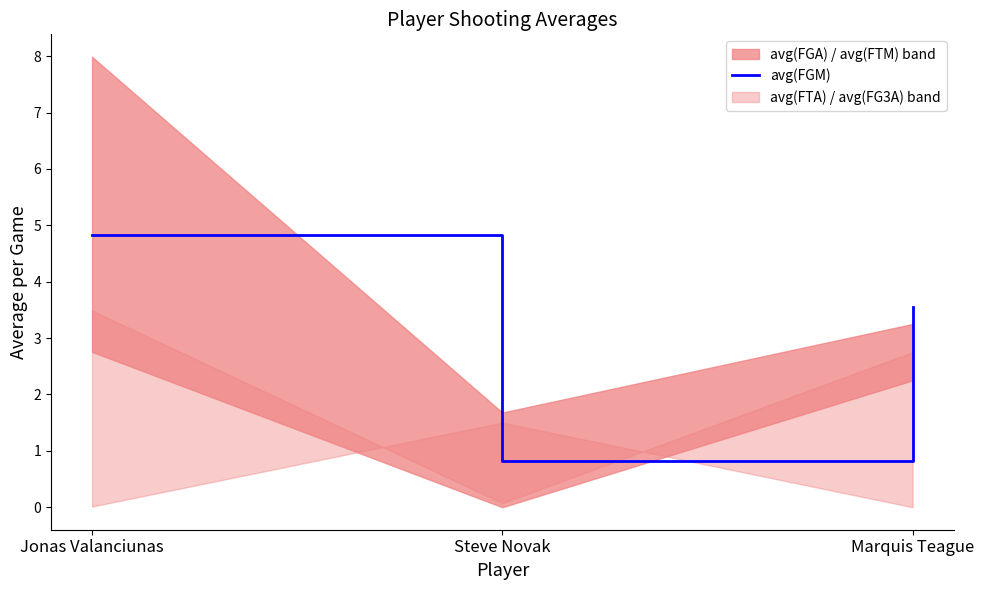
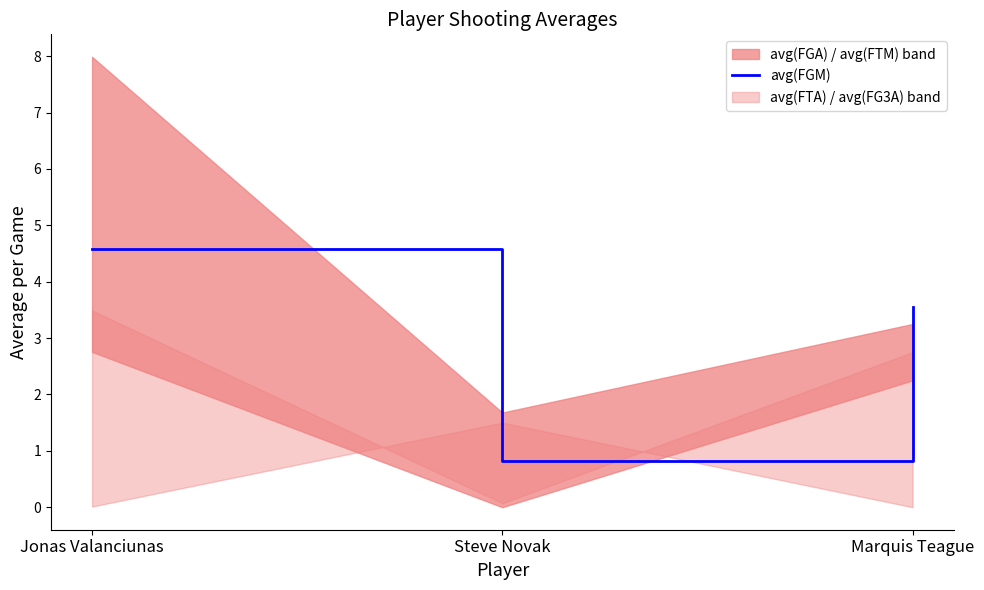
  {
    "avg(FGM)": {
-     "Jonas Valanciunas": 4.8,
+     "Jonas Valanciunas": 4.6,
      "Steve Novak": 0.8,
      "Marquis Teague": 3.6
    }
  }
